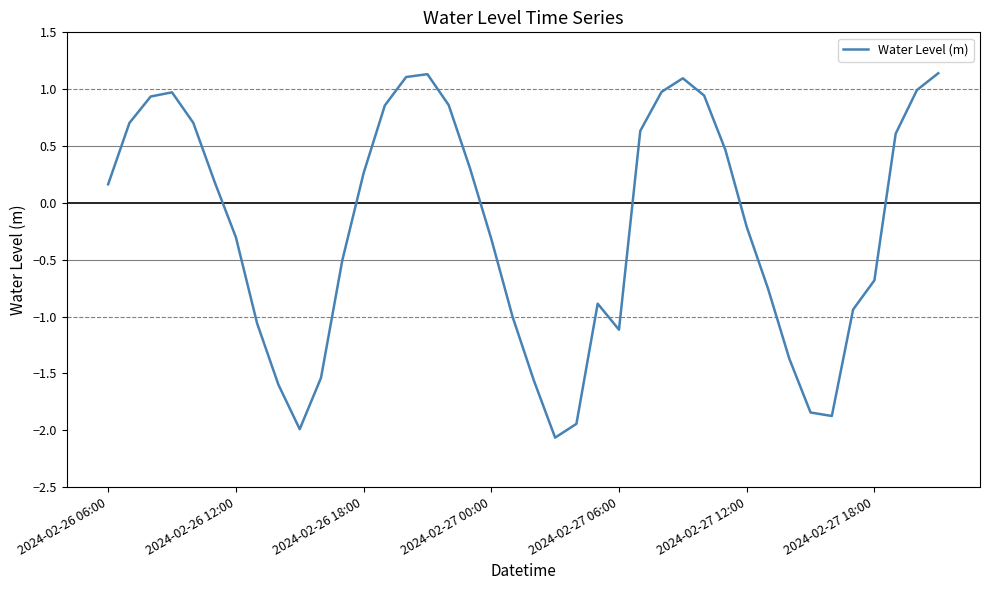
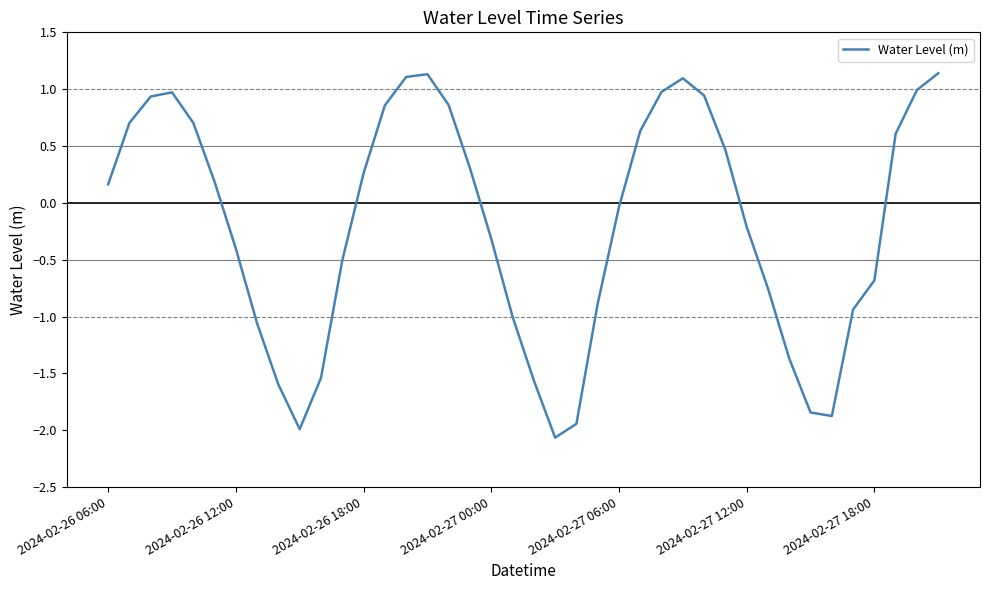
  {
    "2024-02-26 06:00": 0.16,
-   "2024-02-26 12:00": -0.30,
+   "2024-02-26 12:00": -0.40,
    "2024-02-26 18:00": 0.26,
    "2024-02-27 00:00": -0.32,
-   "2024-02-27 06:00": -1.12,
+   "2024-02-27 06:00": -0.04,
    "2024-02-27 12:00": -0.21,
    "2024-02-27 18:00": -0.68
  }
